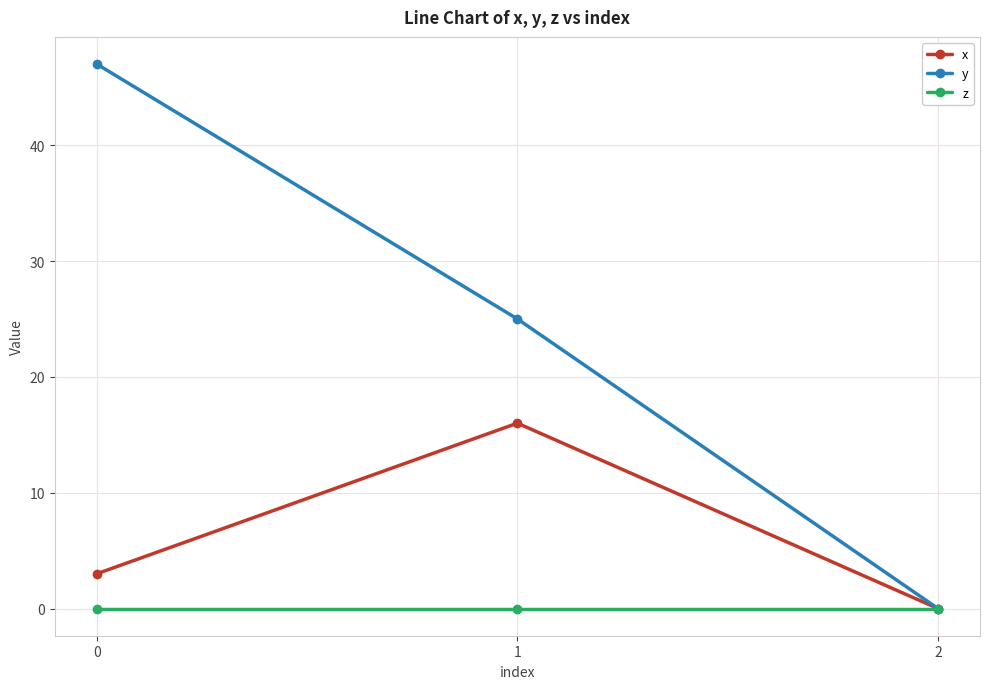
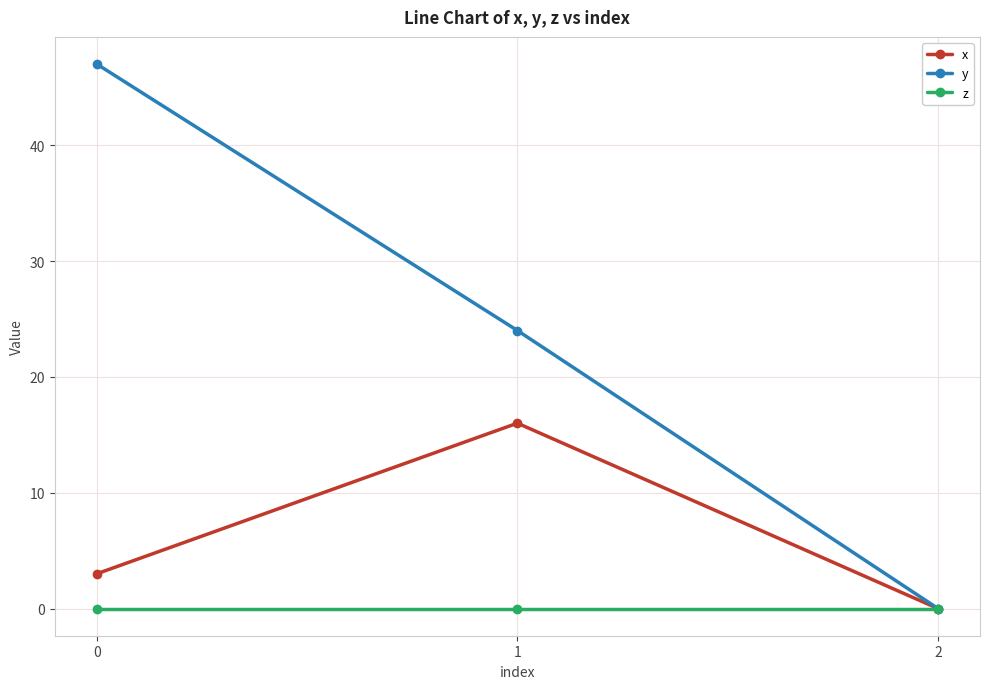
  {
    "x": {
      "0": 3,
      "1": 16
    },
    "y": {
      "0": 47,
-     "1": 25
+     "1": 24
    },
    "z": {
      "0": 0,
      "1": 0
    }
  }
